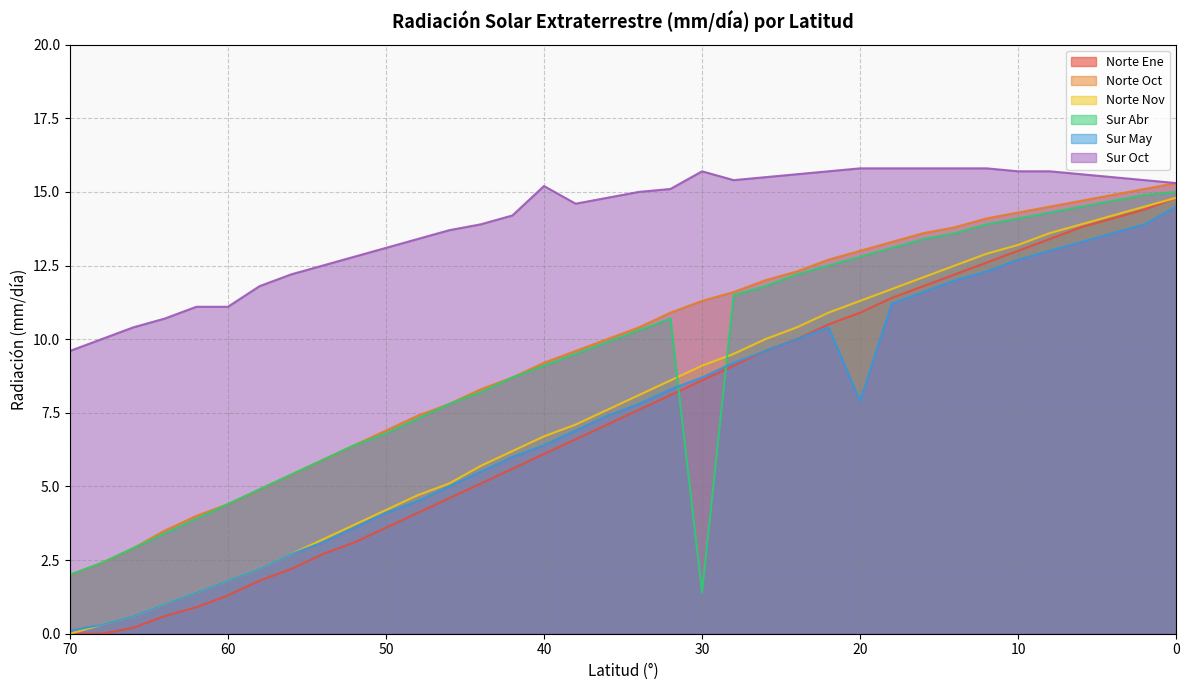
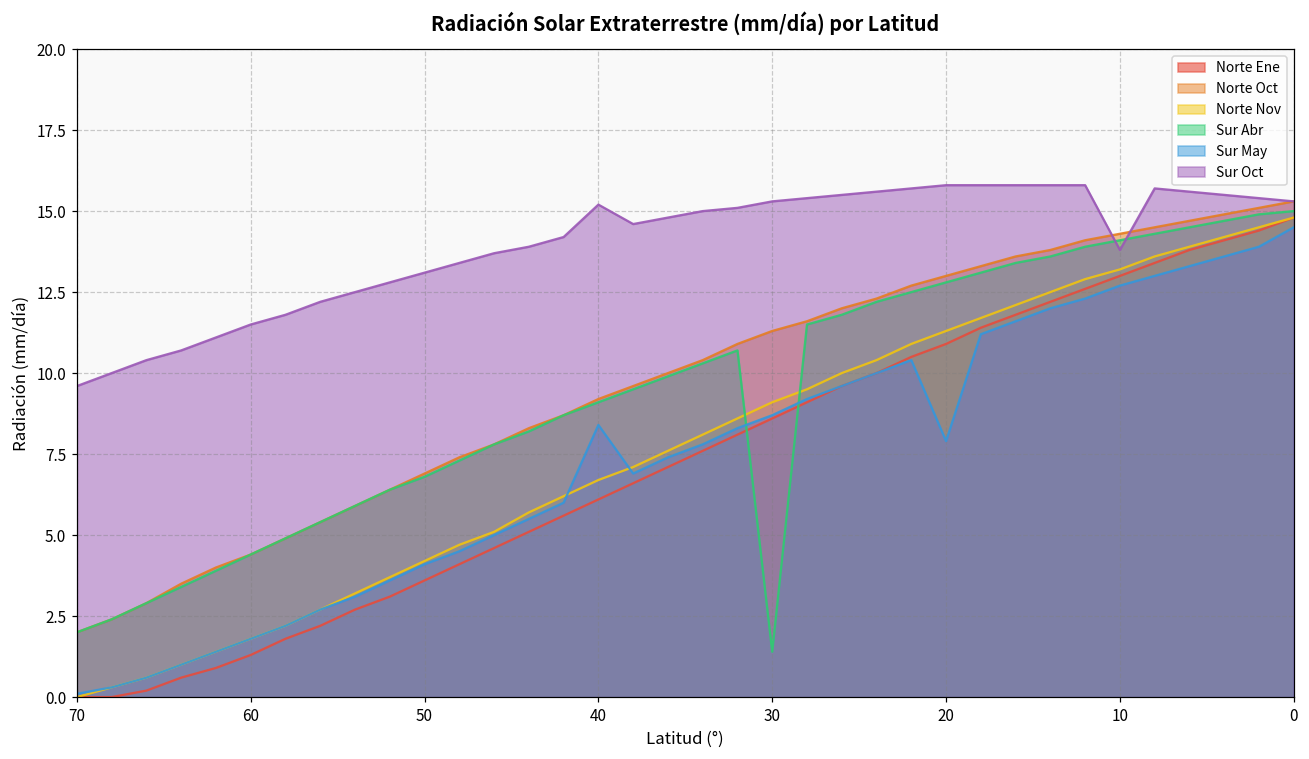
  {
    "Sur Abr": {
      "50": 6.8,
      "40": 9.1,
      "30": 1.4,
      "20": 12.8,
      "10": 14.1,
      "0": 15.0
    },
    "Sur May": {
      "70": 0.1,
      "50": 4.1,
-     "40": 6.4,
+     "40": 8.4,
      "30": 8.7,
      "20": 7.9,
      "10": 12.7,
      "0": 14.5
    },
    "Sur Oct": {
      "70": 9.6,
-     "60": 11.1,
+     "60": 11.5,
      "50": 13.1,
      "40": 15.2,
-     "30": 15.7,
+     "30": 15.3,
      "20": 15.8,
-     "10": 15.7
+     "10": 13.8
    }
  }
